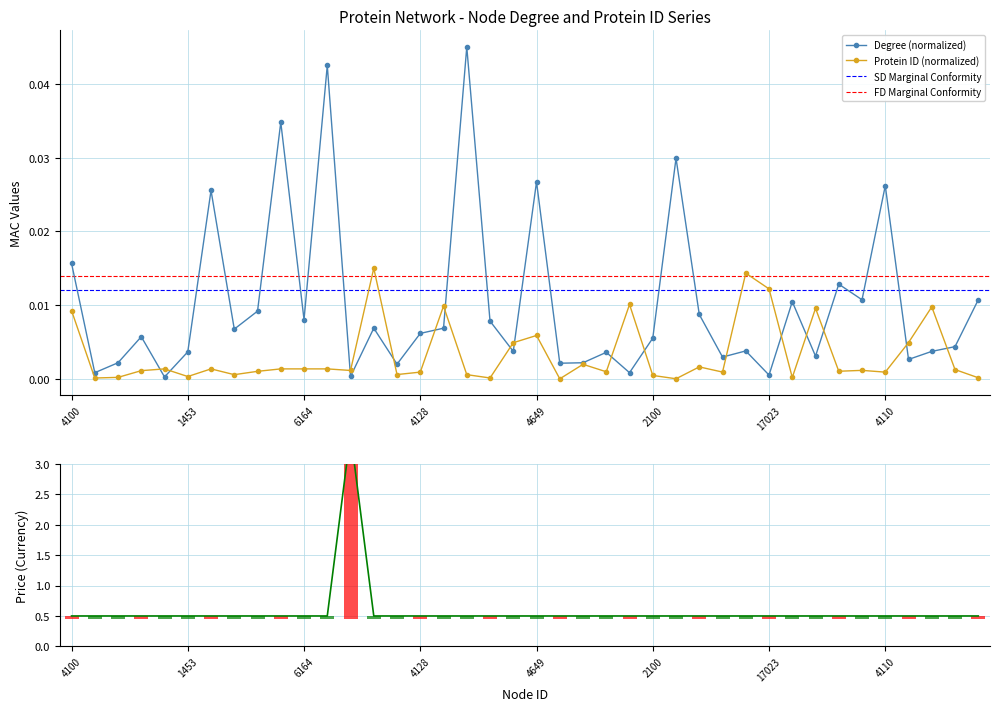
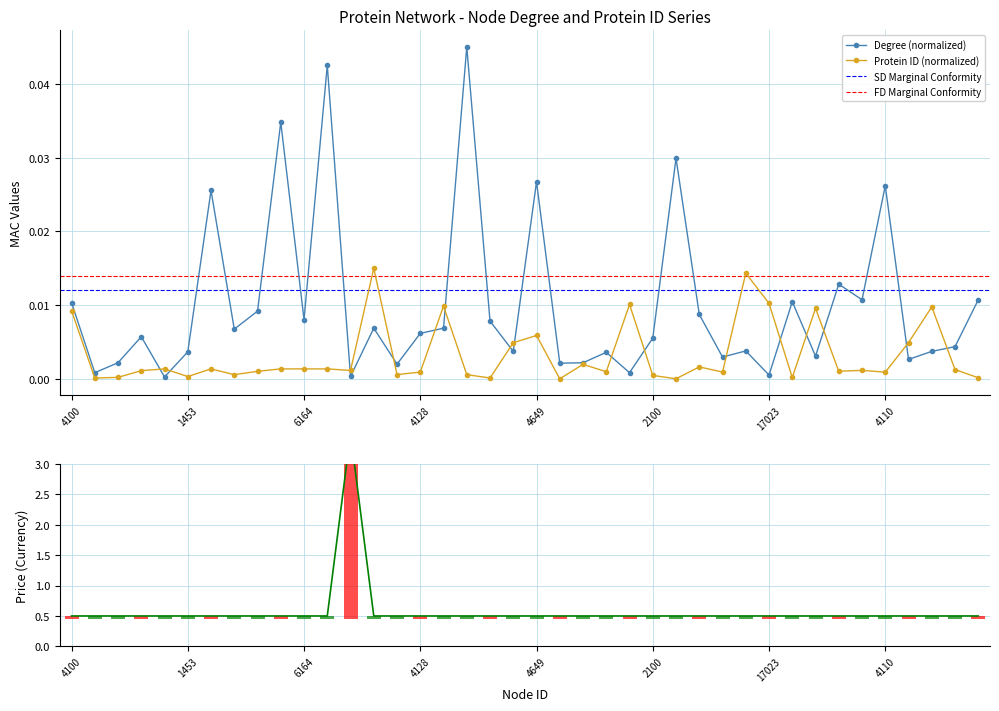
  {
    "Protein Network - Node Degree and Protein ID Series": {
      "Degree (normalized)": {
-       "4100": 0.016,
+       "4100": 0.010,
        "1453": 0.004,
        "6164": 0.008,
        "4128": 0.006,
        "4649": 0.027,
        "2100": 0.006,
        "17023": 0.001,
        "4110": 0.026
      },
      "Protein ID (normalized)": {
        "4100": 0.009,
        "1453": 0.000,
        "6164": 0.001,
        "4128": 0.001,
        "4649": 0.006,
        "2100": 0.000,
-       "17023": 0.012,
+       "17023": 0.010,
        "4110": 0.001
      }
    }
  }
